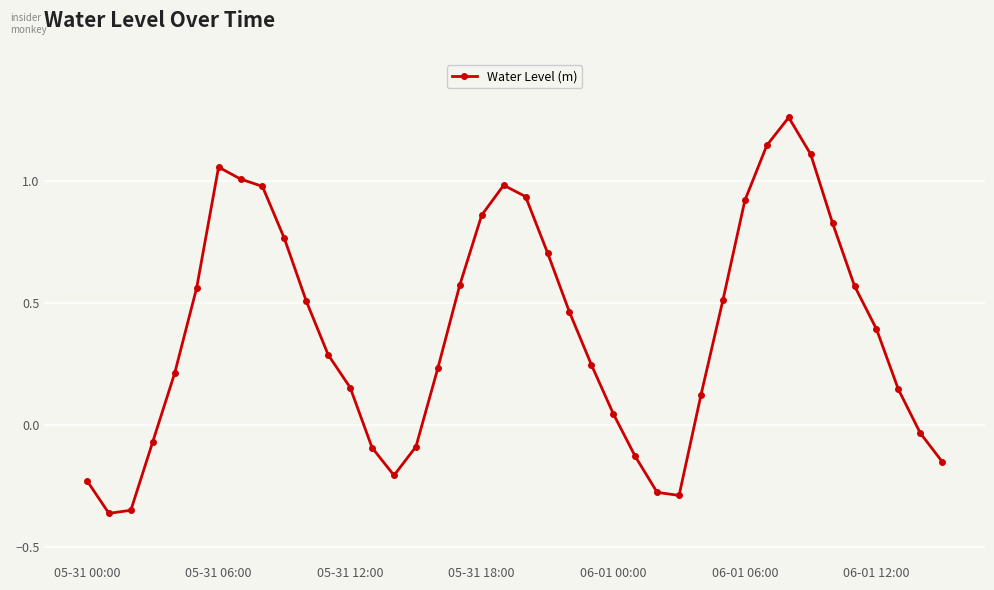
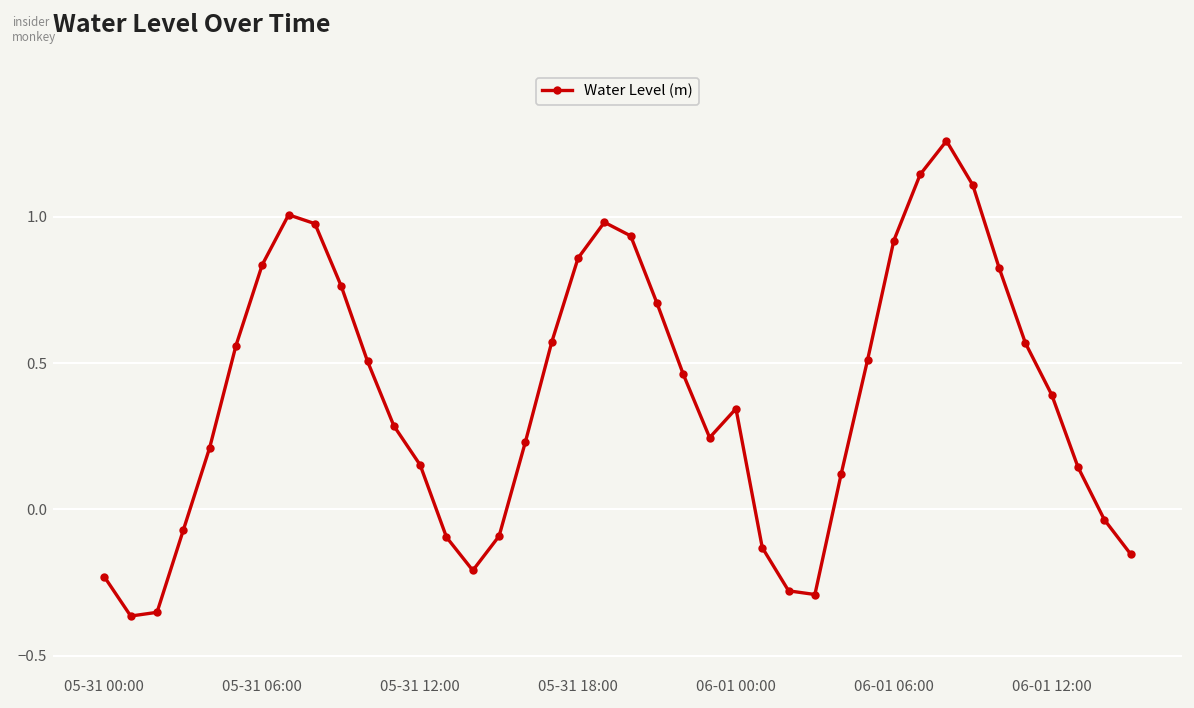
  {
    "05-31 00:00": -0.23,
-   "05-31 06:00": 1.06,
+   "05-31 06:00": 0.84,
    "05-31 12:00": 0.15,
    "05-31 18:00": 0.86,
-   "06-01 00:00": 0.04,
+   "06-01 00:00": 0.34,
    "06-01 06:00": 0.92,
    "06-01 12:00": 0.39
  }
